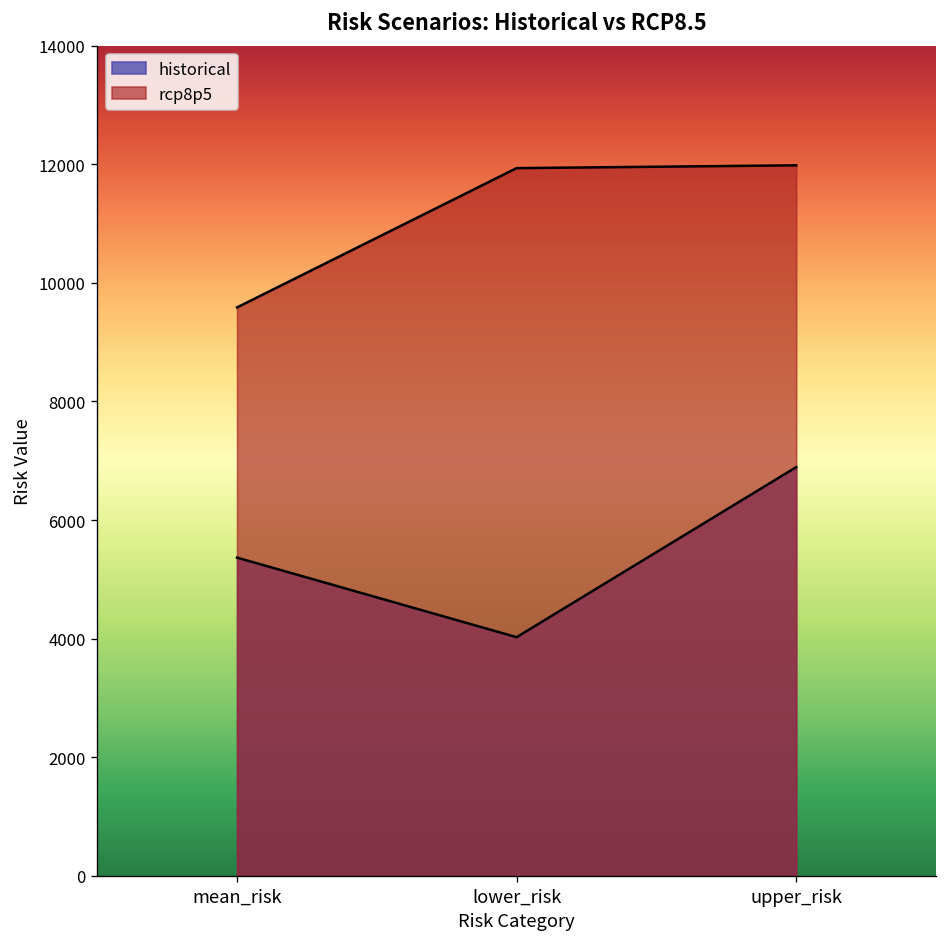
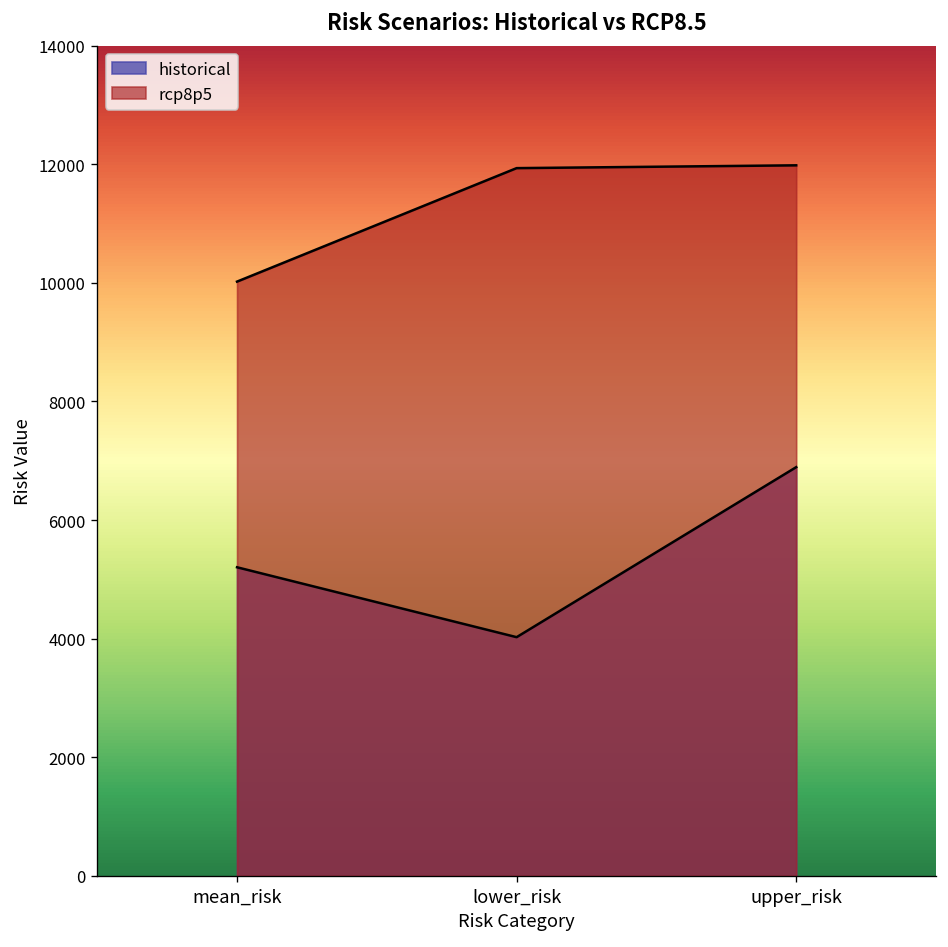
  {
    "historical": {
-     "mean_risk": 5400,
+     "mean_risk": 5200,
      "lower_risk": 4000,
      "upper_risk": 6900
    },
    "rcp8p5": {
-     "mean_risk": 9600,
+     "mean_risk": 10000,
      "lower_risk": 11900,
      "upper_risk": 12000
    }
  }
